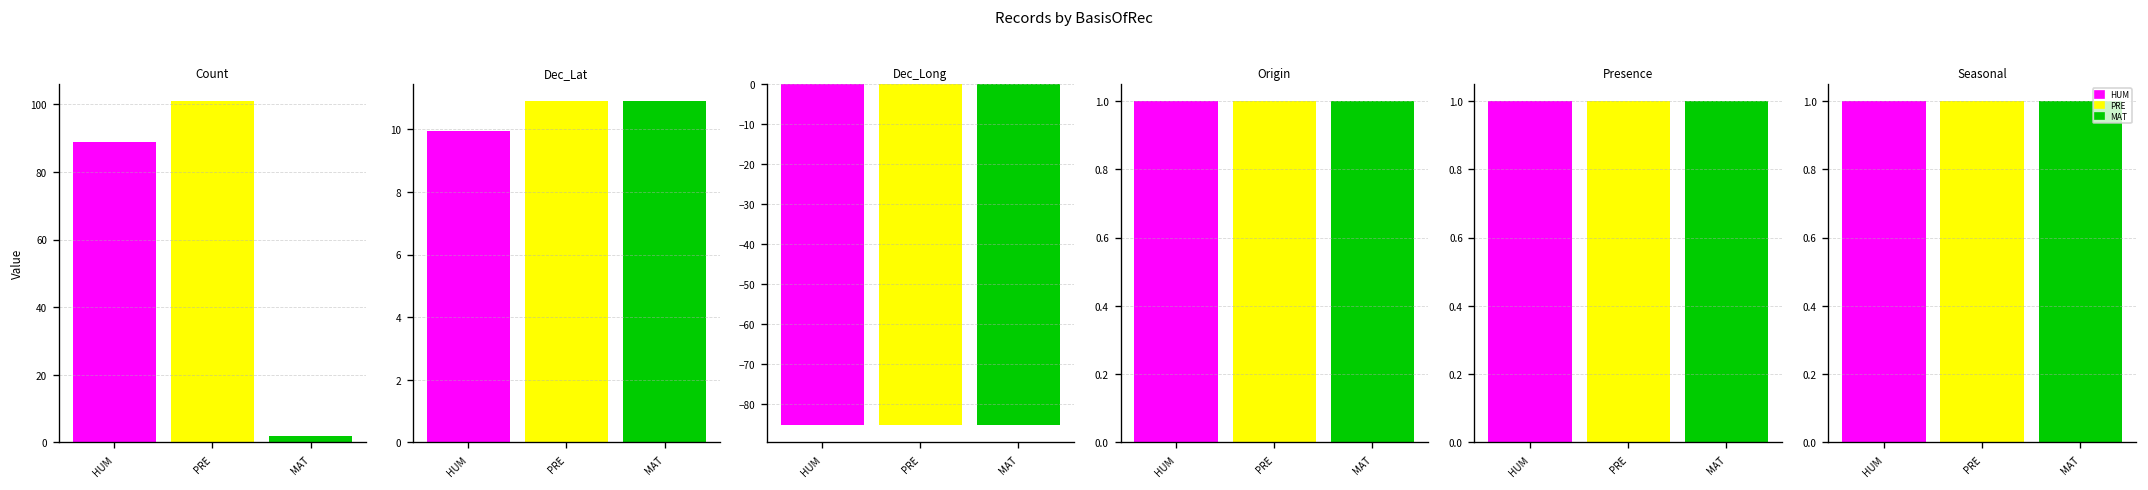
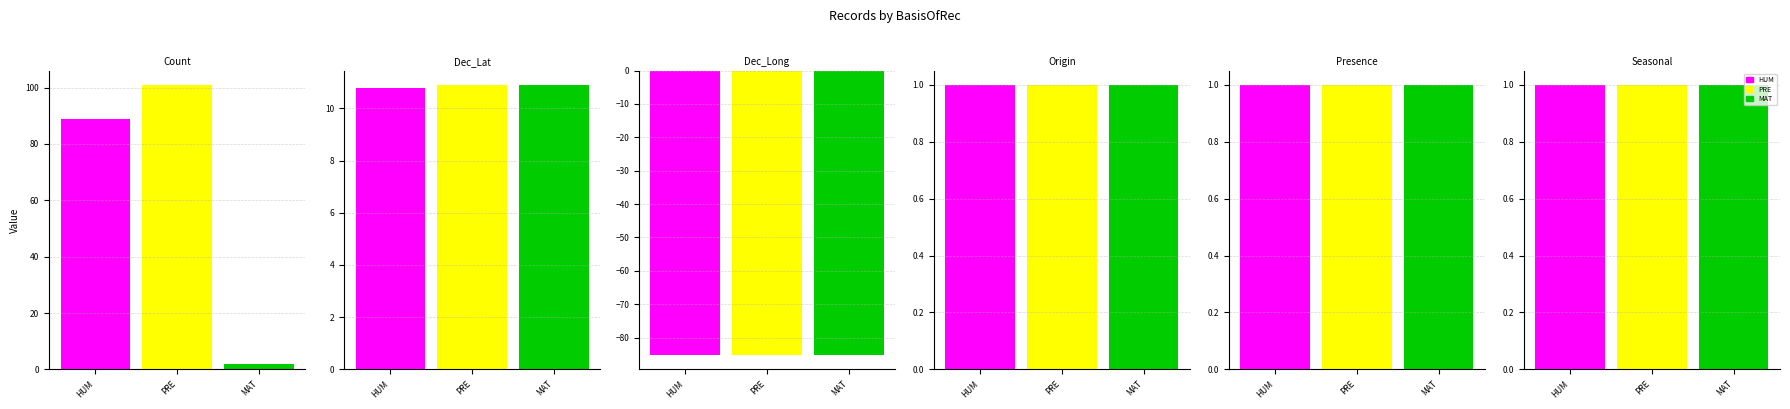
  {
    "Count": {
      "HUM": 89,
      "PRE": 101,
      "MAT": 2
    },
    "Dec_Lat": {
-     "HUM": 9.9,
+     "HUM": 10.8,
      "PRE": 10.9,
      "MAT": 10.9
    },
    "Dec_Long": {
      "HUM": -85,
      "PRE": -85,
      "MAT": -85
    },
    "Origin": {
      "HUM": 1.00,
      "PRE": 1.00,
      "MAT": 1.00
    },
    "Presence": {
      "HUM": 1.00,
      "PRE": 1.00,
      "MAT": 1.00
    },
    "Seasonal": {
      "HUM": 1.00,
      "PRE": 1.00,
      "MAT": 1.00
    }
  }
